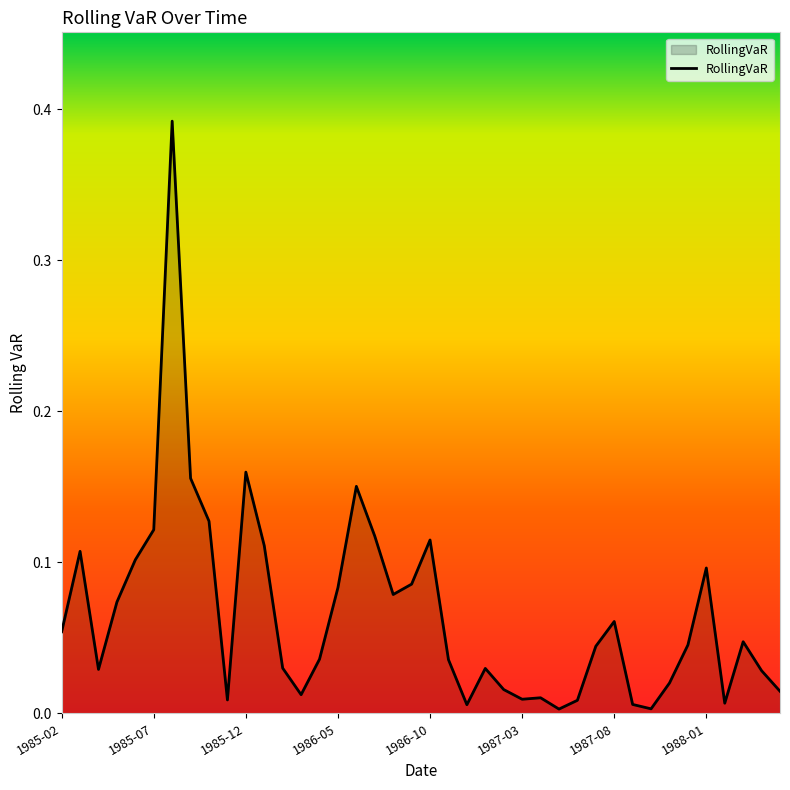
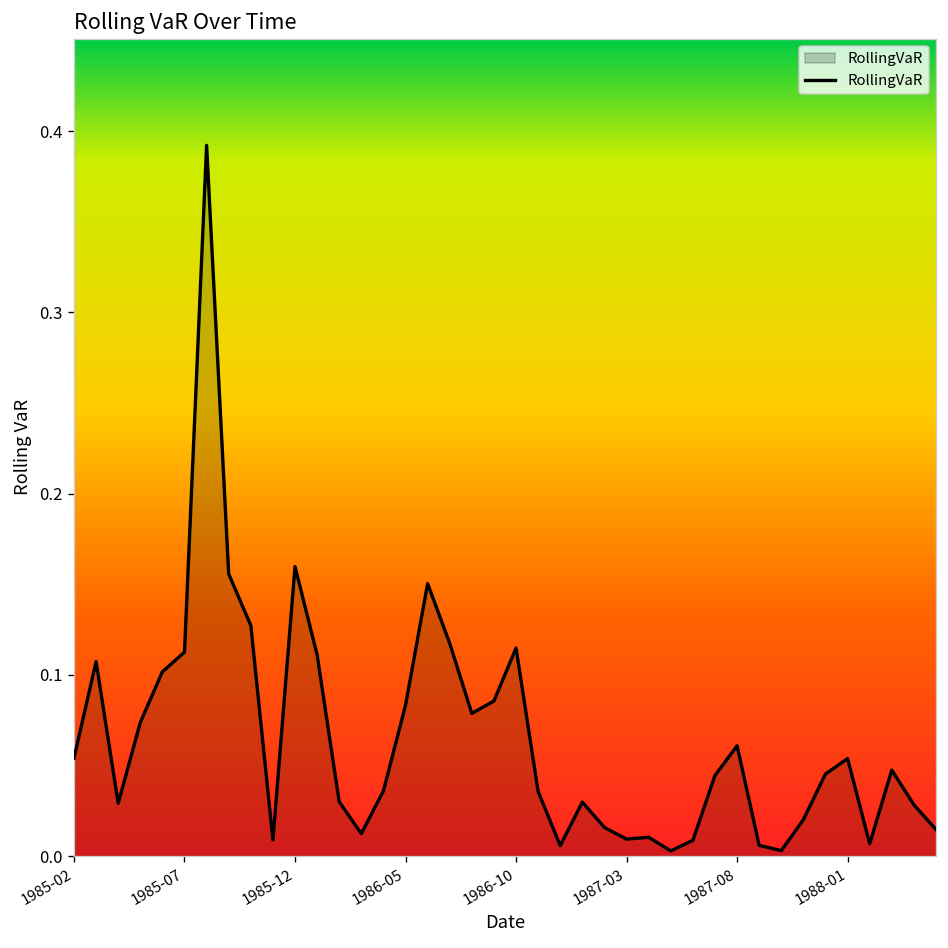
  {
    "1985-02": 0.054,
-   "1985-07": 0.122,
+   "1985-07": 0.112,
    "1985-12": 0.160,
    "1986-05": 0.083,
    "1986-10": 0.115,
    "1987-03": 0.009,
    "1987-08": 0.061,
-   "1988-01": 0.096
+   "1988-01": 0.054
  }
